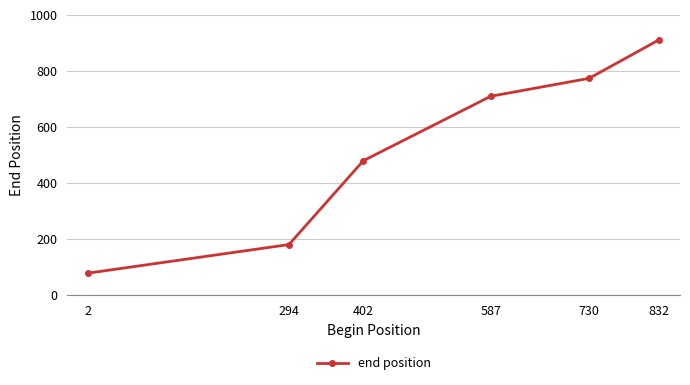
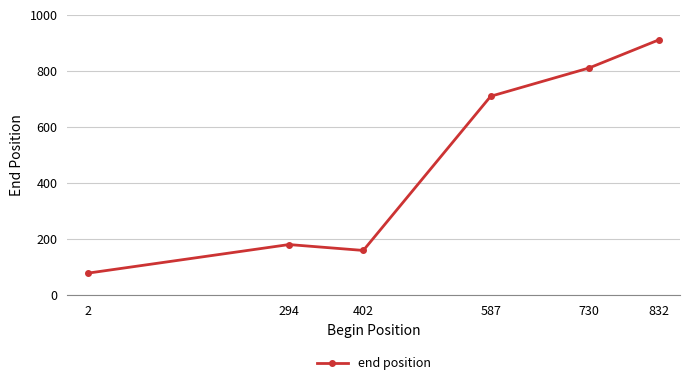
  {
    "2": 80,
    "294": 180,
-   "402": 480,
+   "402": 160,
    "587": 710,
-   "730": 770,
+   "730": 810,
    "832": 910
  }
